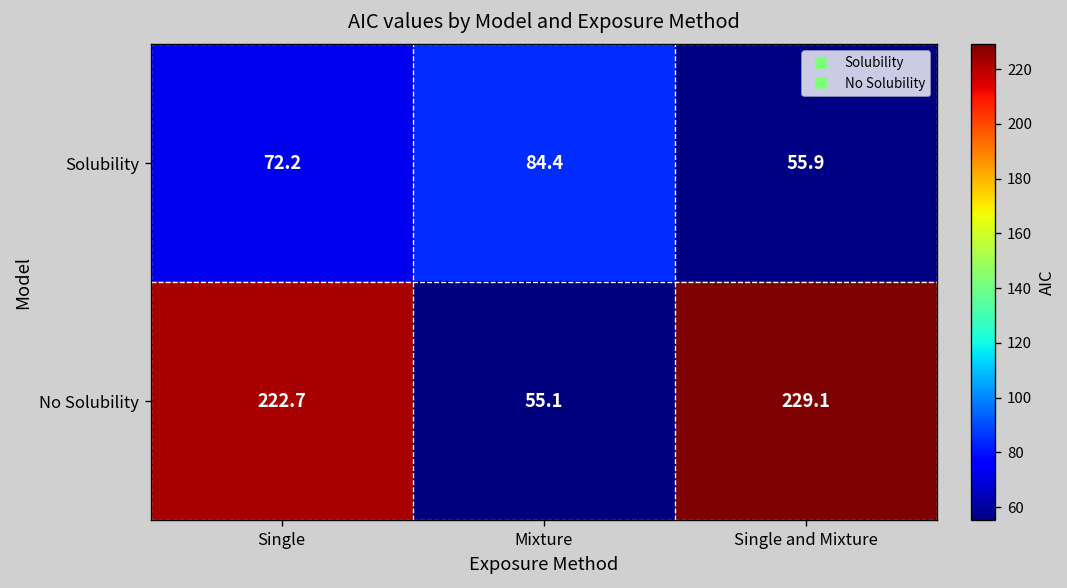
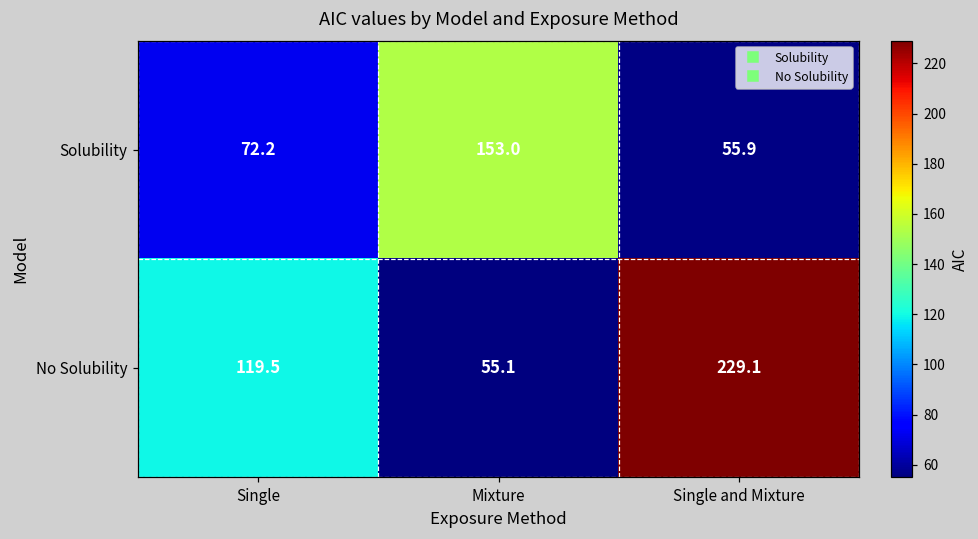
  {
    "Solubility": {
      "Single": 72.2,
-     "Mixture": 84.4,
+     "Mixture": 153.0,
      "Single and Mixture": 55.9
    },
    "No Solubility": {
-     "Single": 222.7,
+     "Single": 119.5,
      "Mixture": 55.1,
      "Single and Mixture": 229.1
    }
  }
